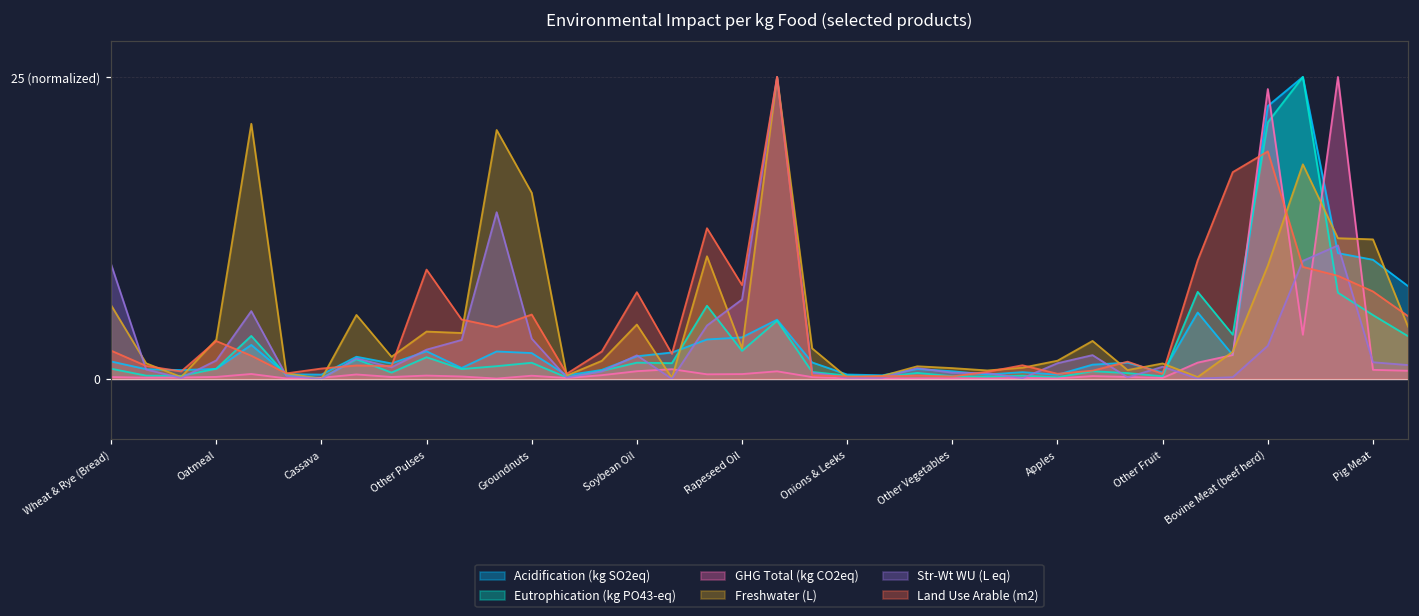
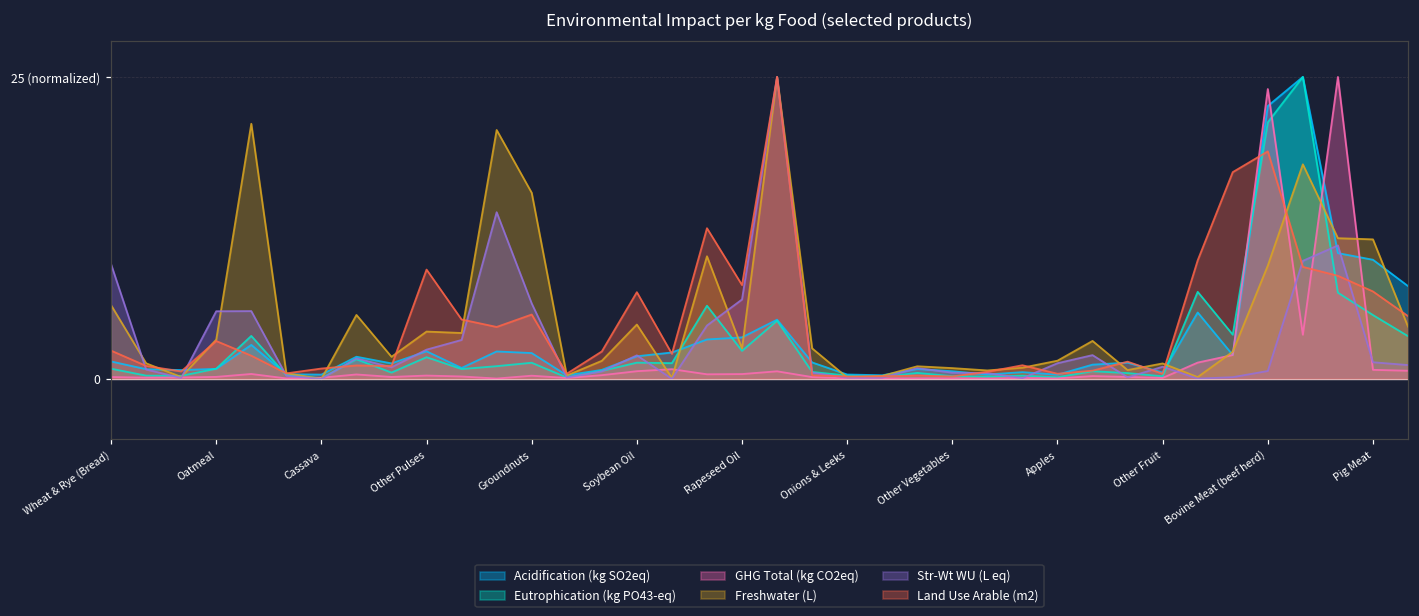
  {
    "Str-Wt WU (L eq)": {
      "Wheat & Rye (Bread)": "9.5 (normalized)",
-     "Oatmeal": "1.5 (normalized)",
-     "Groundnuts": "3.3 (normalized)",
+     "Oatmeal": "5.6 (normalized)",
+     "Groundnuts": "6.2 (normalized)",
      "Rapeseed Oil": "6.6 (normalized)",
      "Other Fruit": "1.0 (normalized)",
-     "Bovine Meat (beef herd)": "2.7 (normalized)",
+     "Bovine Meat (beef herd)": "0.7 (normalized)",
      "Pig Meat": "1.4 (normalized)"
    }
  }
